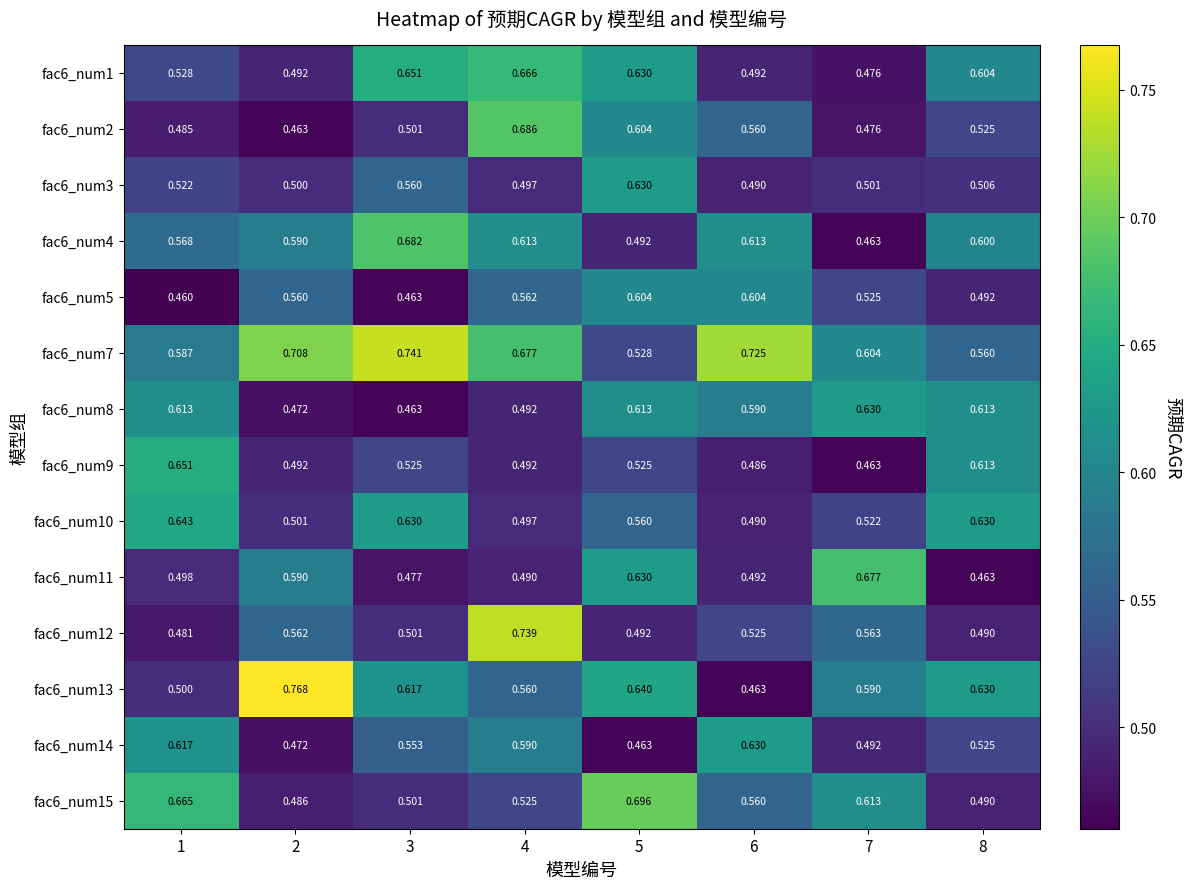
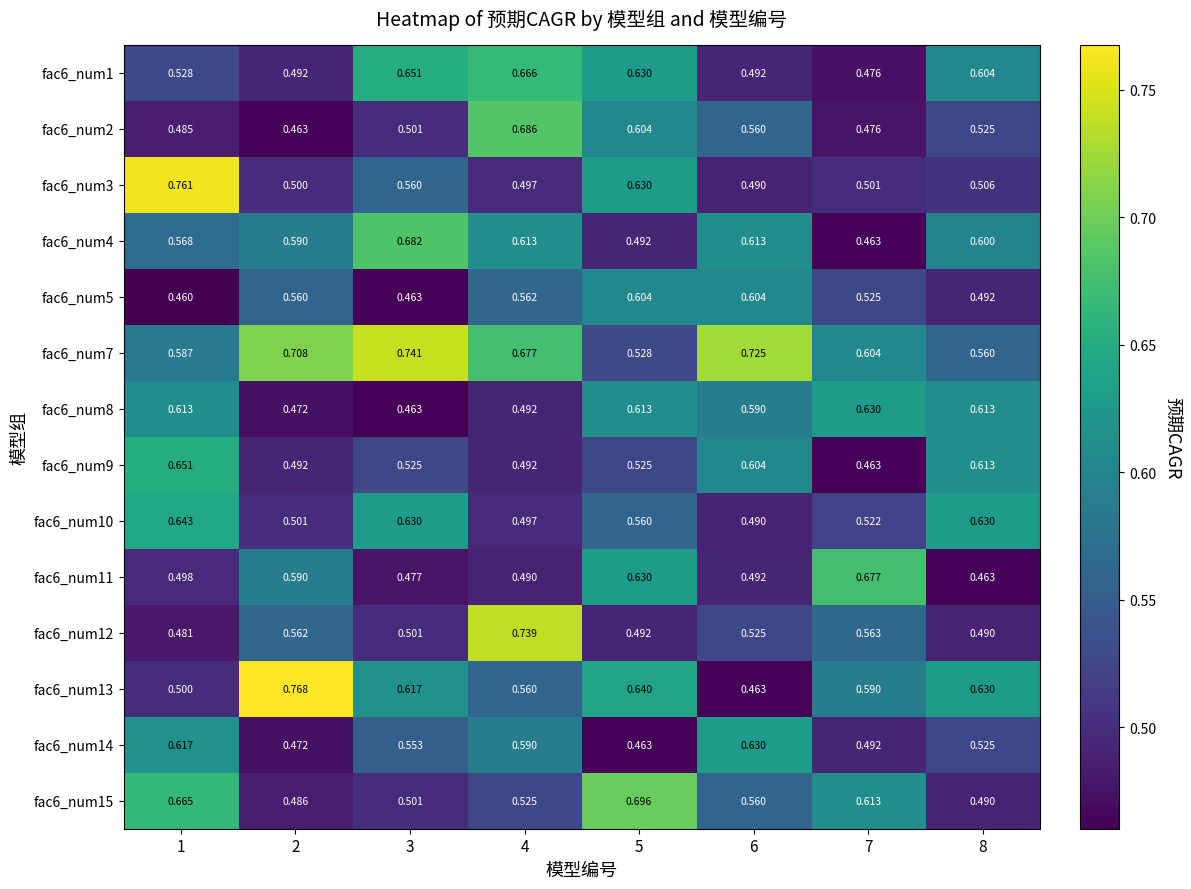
  {
    "fac6_num1": {
      "1": 0.528,
      "2": 0.492,
      "3": 0.651,
      "4": 0.666,
      "5": 0.630,
      "6": 0.492,
      "7": 0.476,
      "8": 0.604
    },
    "fac6_num2": {
      "1": 0.485,
      "2": 0.463,
      "3": 0.501,
      "4": 0.686,
      "5": 0.604,
      "6": 0.560,
      "7": 0.476,
      "8": 0.525
    },
    "fac6_num3": {
-     "1": 0.522,
+     "1": 0.761,
      "2": 0.500,
      "3": 0.560,
      "4": 0.497,
      "5": 0.630,
      "6": 0.490,
      "7": 0.501,
      "8": 0.506
    },
    "fac6_num4": {
      "1": 0.568,
      "2": 0.590,
      "3": 0.682,
      "4": 0.613,
      "5": 0.492,
      "6": 0.613,
      "7": 0.463,
      "8": 0.600
    },
    "fac6_num5": {
      "1": 0.460,
      "2": 0.560,
      "3": 0.463,
      "4": 0.562,
      "5": 0.604,
      "6": 0.604,
      "7": 0.525,
      "8": 0.492
    },
    "fac6_num7": {
      "1": 0.587,
      "2": 0.708,
      "3": 0.741,
      "4": 0.677,
      "5": 0.528,
      "6": 0.725,
      "7": 0.604,
      "8": 0.560
    },
    "fac6_num8": {
      "1": 0.613,
      "2": 0.472,
      "3": 0.463,
      "4": 0.492,
      "5": 0.613,
      "6": 0.590,
      "7": 0.630,
      "8": 0.613
    },
    "fac6_num9": {
      "1": 0.651,
      "2": 0.492,
      "3": 0.525,
      "4": 0.492,
      "5": 0.525,
-     "6": 0.486,
+     "6": 0.604,
      "7": 0.463,
      "8": 0.613
    },
    "fac6_num10": {
      "1": 0.643,
      "2": 0.501,
      "3": 0.630,
      "4": 0.497,
      "5": 0.560,
      "6": 0.490,
      "7": 0.522,
      "8": 0.630
    },
    "fac6_num11": {
      "1": 0.498,
      "2": 0.590,
      "3": 0.477,
      "4": 0.490,
      "5": 0.630,
      "6": 0.492,
      "7": 0.677,
      "8": 0.463
    },
    "fac6_num12": {
      "1": 0.481,
      "2": 0.562,
      "3": 0.501,
      "4": 0.739,
      "5": 0.492,
      "6": 0.525,
      "7": 0.563,
      "8": 0.490
    },
    "fac6_num13": {
      "1": 0.500,
      "2": 0.768,
      "3": 0.617,
      "4": 0.560,
      "5": 0.640,
      "6": 0.463,
      "7": 0.590,
      "8": 0.630
    },
    "fac6_num14": {
      "1": 0.617,
      "2": 0.472,
      "3": 0.553,
      "4": 0.590,
      "5": 0.463,
      "6": 0.630,
      "7": 0.492,
      "8": 0.525
    },
    "fac6_num15": {
      "1": 0.665,
      "2": 0.486,
      "3": 0.501,
      "4": 0.525,
      "5": 0.696,
      "6": 0.560,
      "7": 0.613,
      "8": 0.490
    }
  }
